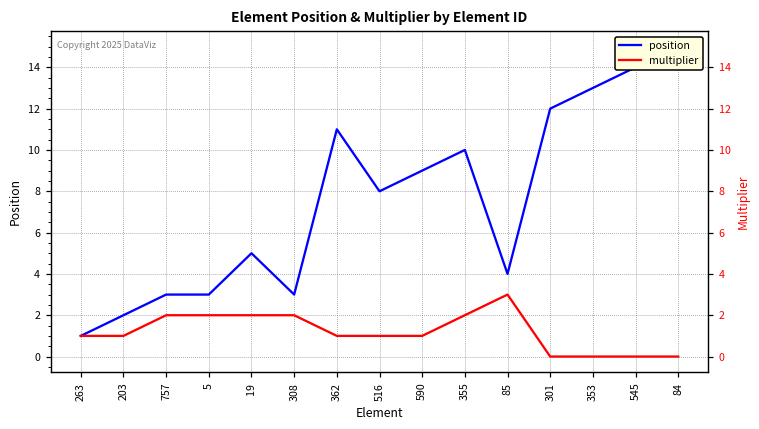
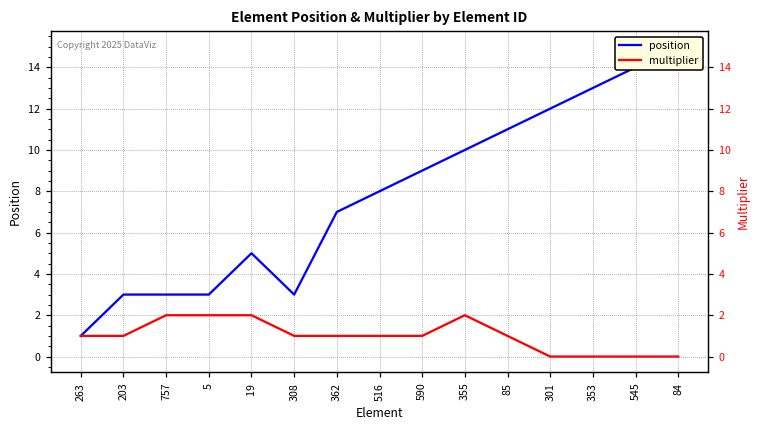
  {
    "position": {
-     "203": 2,
+     "203": 3,
      "757": 3,
      "5": 3,
      "19": 5,
      "308": 3,
-     "362": 11,
+     "362": 7,
      "516": 8,
      "590": 9,
      "355": 10,
-     "85": 4,
+     "85": 11,
      "301": 12,
      "353": 13
    },
    "multiplier": {
      "203": 1,
      "757": 2,
      "5": 2,
      "19": 2,
-     "308": 2,
+     "308": 1,
      "362": 1,
      "516": 1,
      "590": 1,
      "355": 2,
-     "85": 3,
+     "85": 1,
      "301": 0,
      "353": 0,
      "545": 0,
      "84": 0
    }
  }
